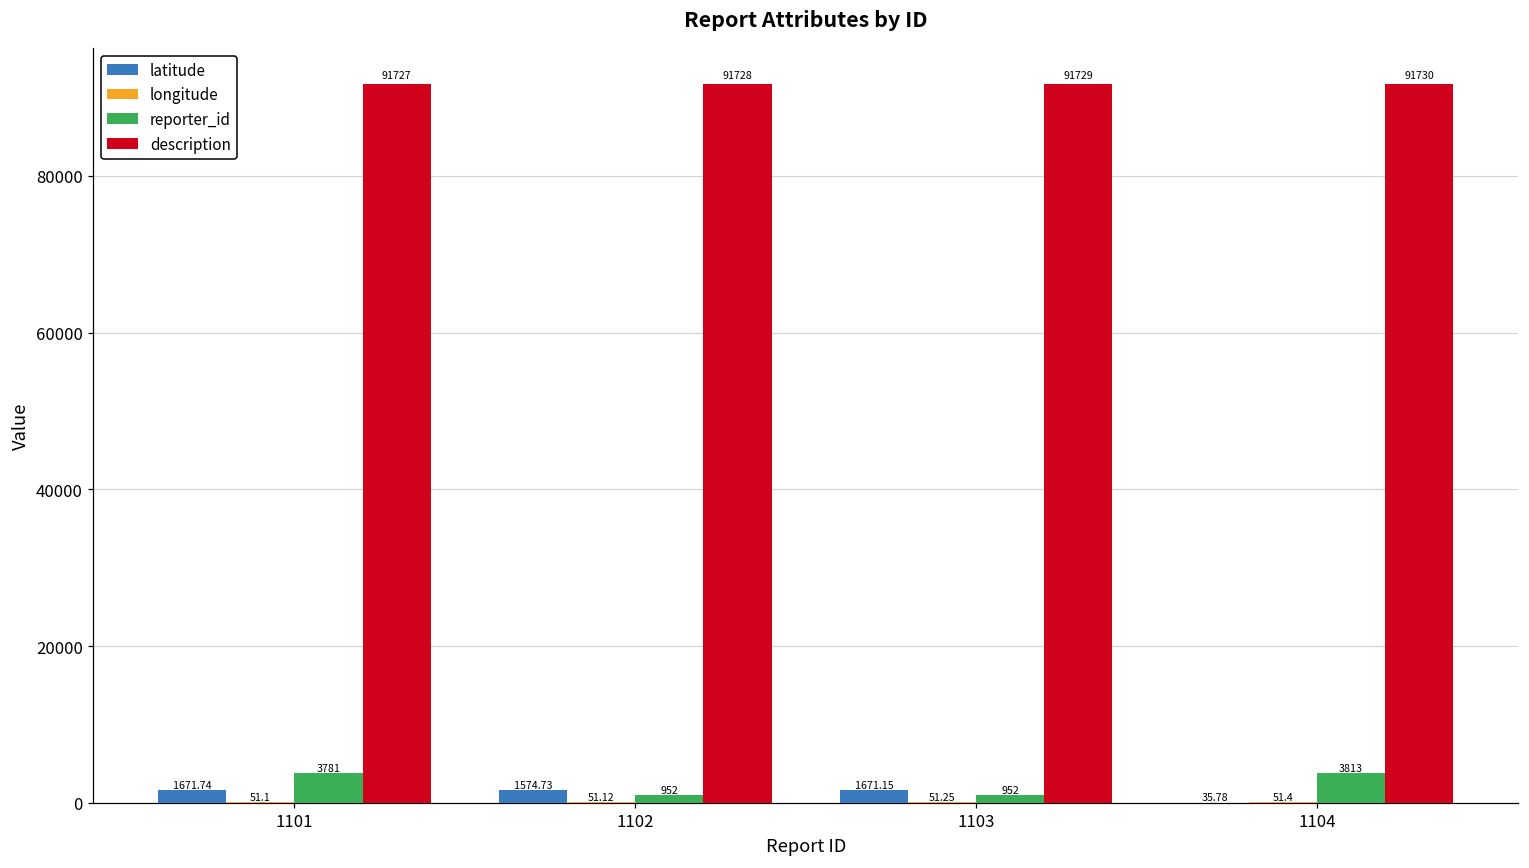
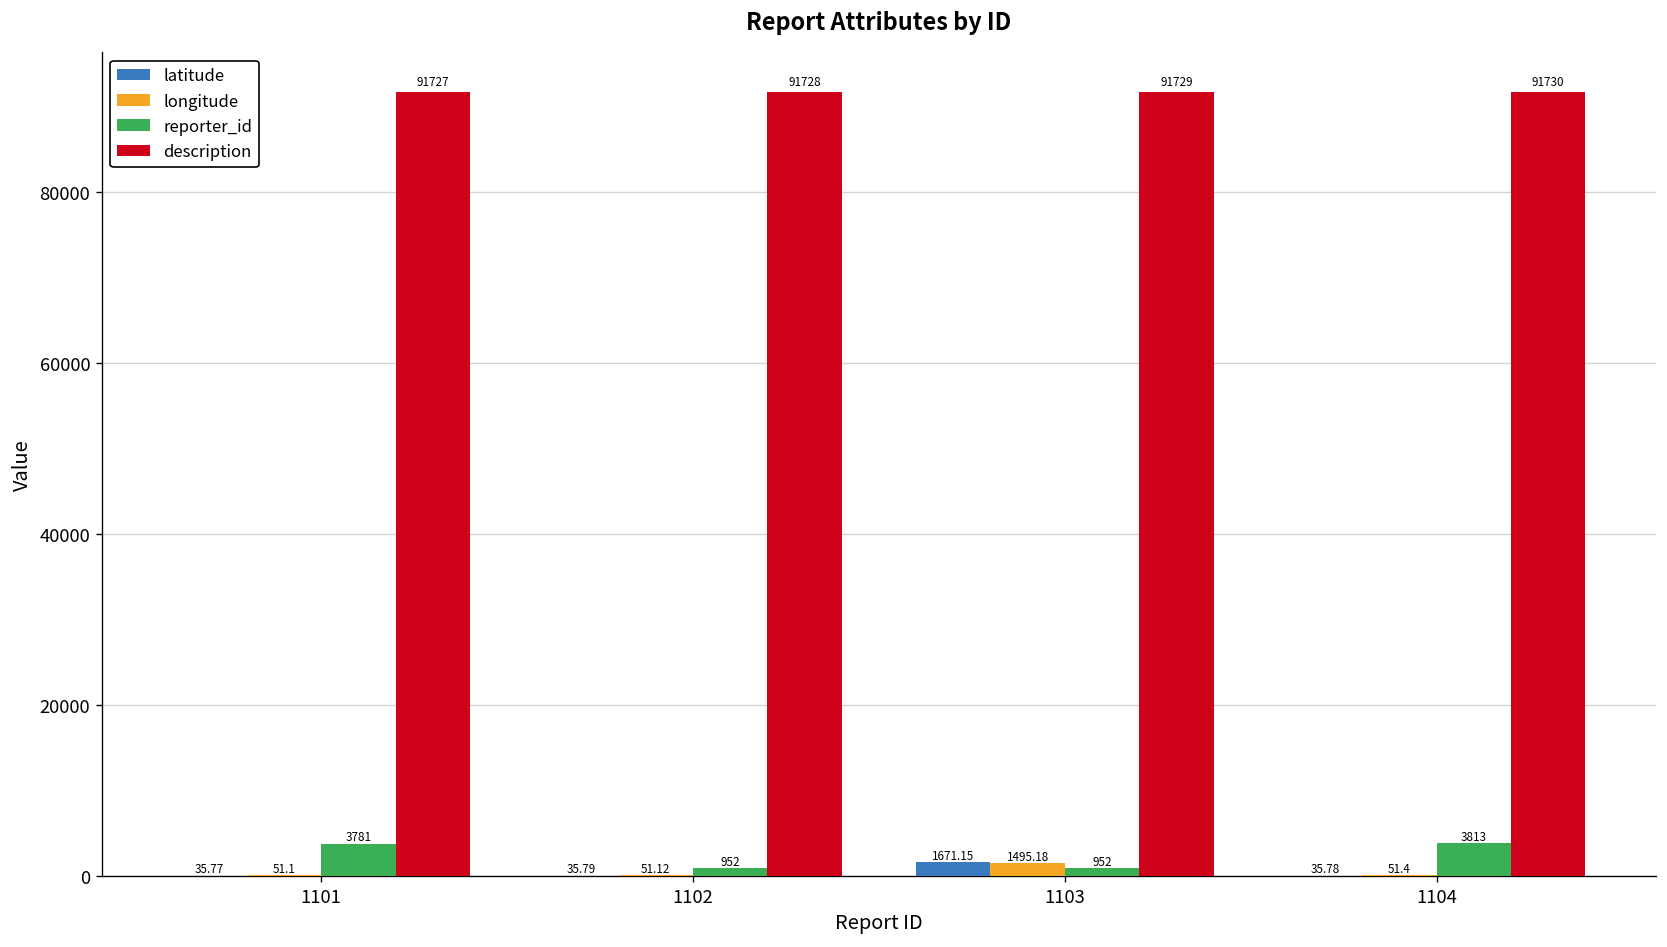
  {
    "latitude": {
-     "1101": 1671.74,
-     "1102": 1574.73,
+     "1101": 35.77,
+     "1102": 35.79,
      "1103": 1671.15,
      "1104": 35.78
    },
    "longitude": {
      "1101": 51.1,
      "1102": 51.12,
-     "1103": 51.25,
+     "1103": 1495.18,
      "1104": 51.4
    },
    "reporter_id": {
      "1101": 3781,
      "1102": 952,
      "1103": 952,
      "1104": 3813
    },
    "description": {
      "1101": 91727,
      "1102": 91728,
      "1103": 91729,
      "1104": 91730
    }
  }
